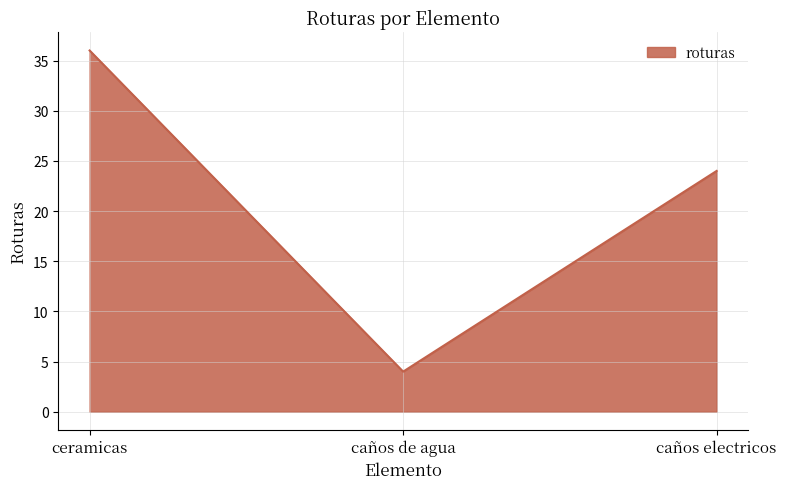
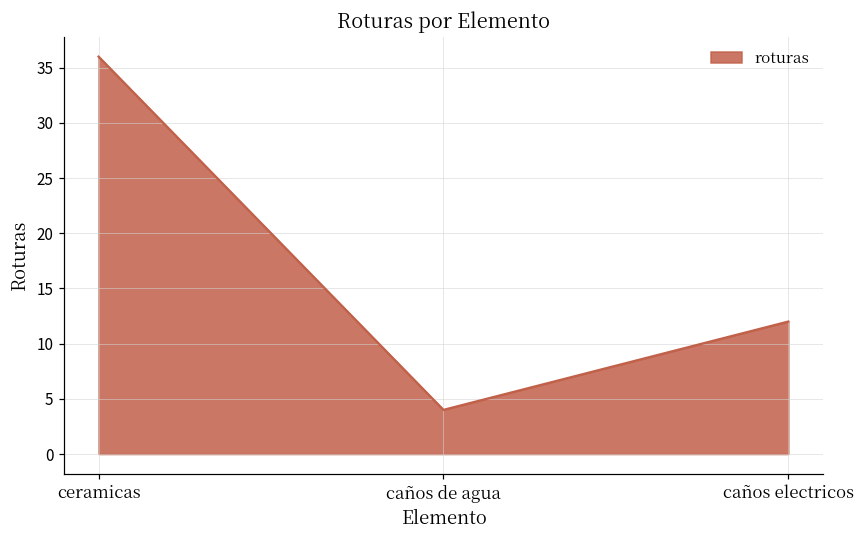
  {
    "ceramicas": 36,
    "caños de agua": 4,
-   "caños electricos": 24
+   "caños electricos": 12
  }
